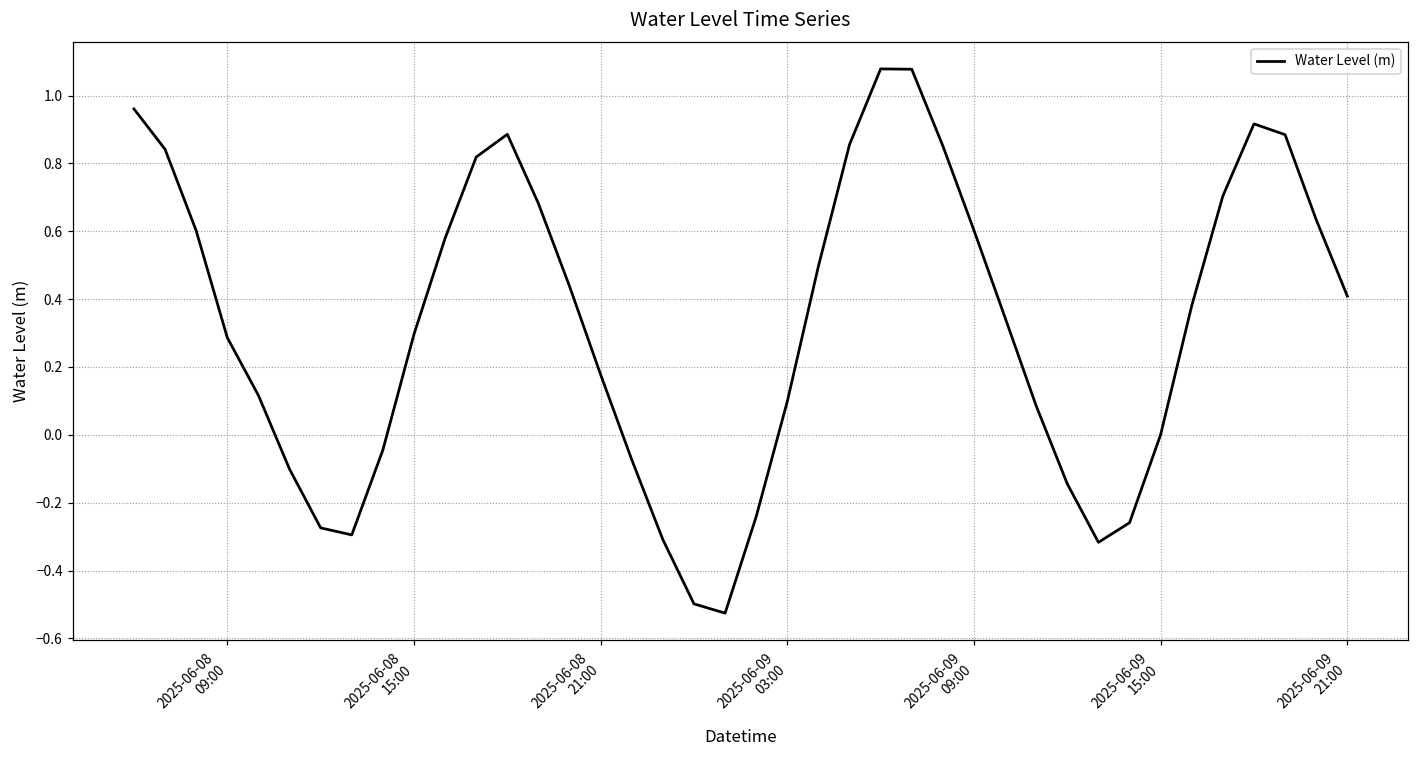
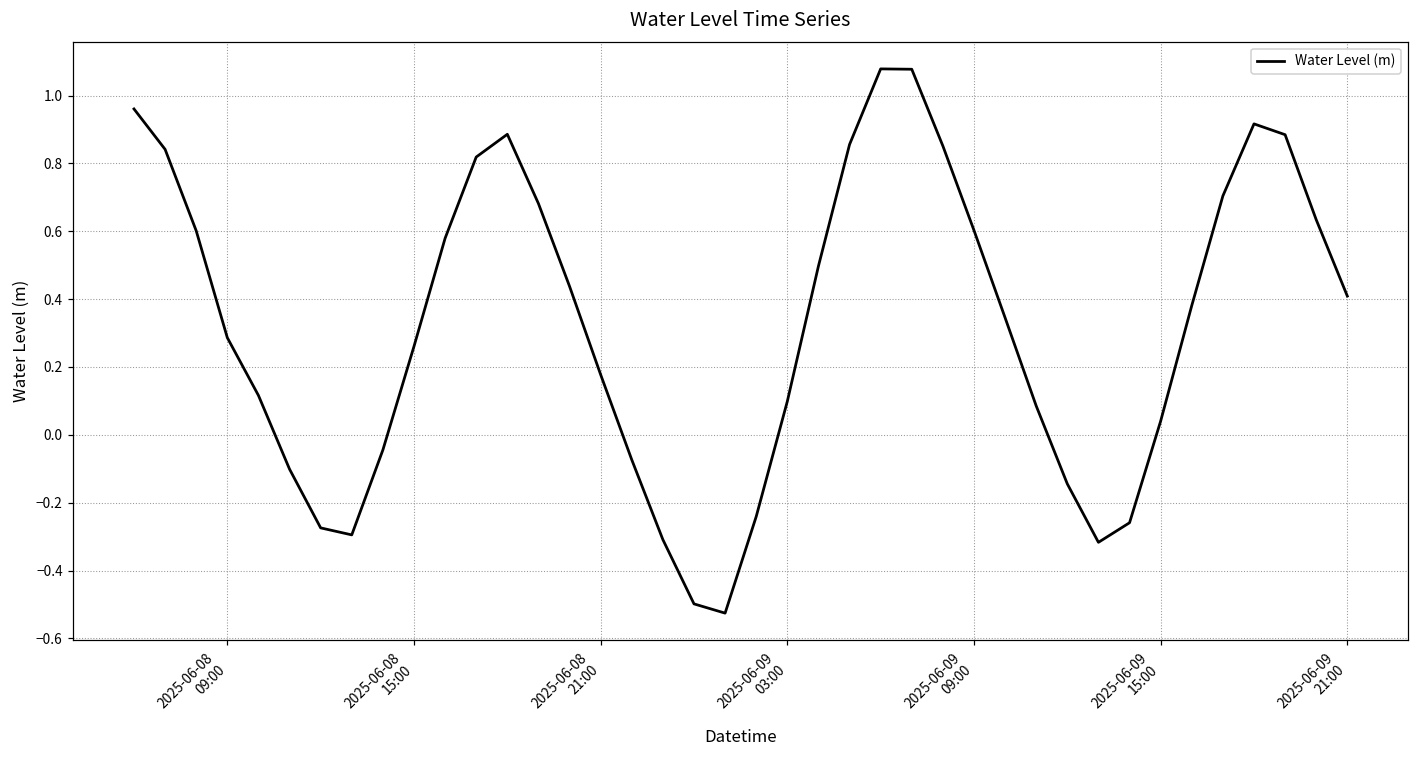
  {
    "2025-06-08 09:00": 0.29,
-   "2025-06-08 15:00": 0.30,
+   "2025-06-08 15:00": 0.26,
    "2025-06-08 21:00": 0.18,
    "2025-06-09 03:00": 0.10,
    "2025-06-09 09:00": 0.60,
-   "2025-06-09 15:00": 0.00,
+   "2025-06-09 15:00": 0.04,
    "2025-06-09 21:00": 0.41
  }
